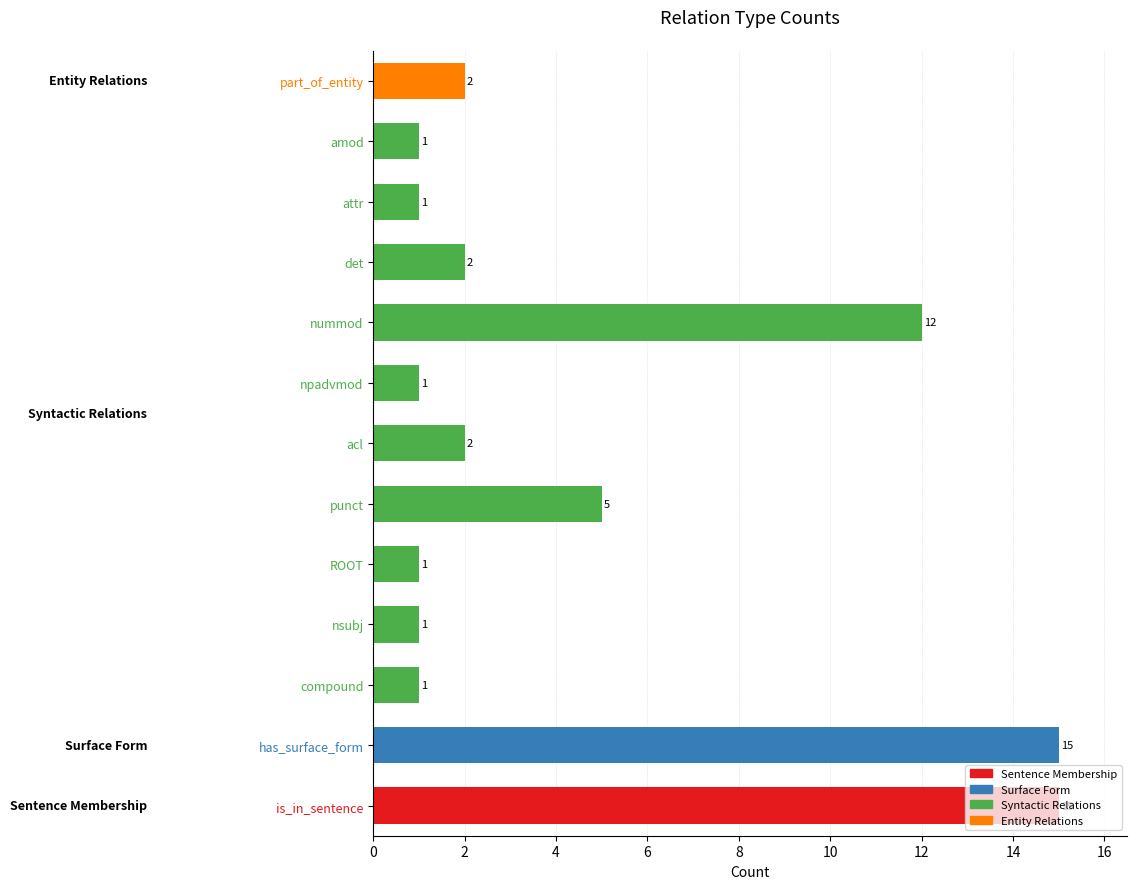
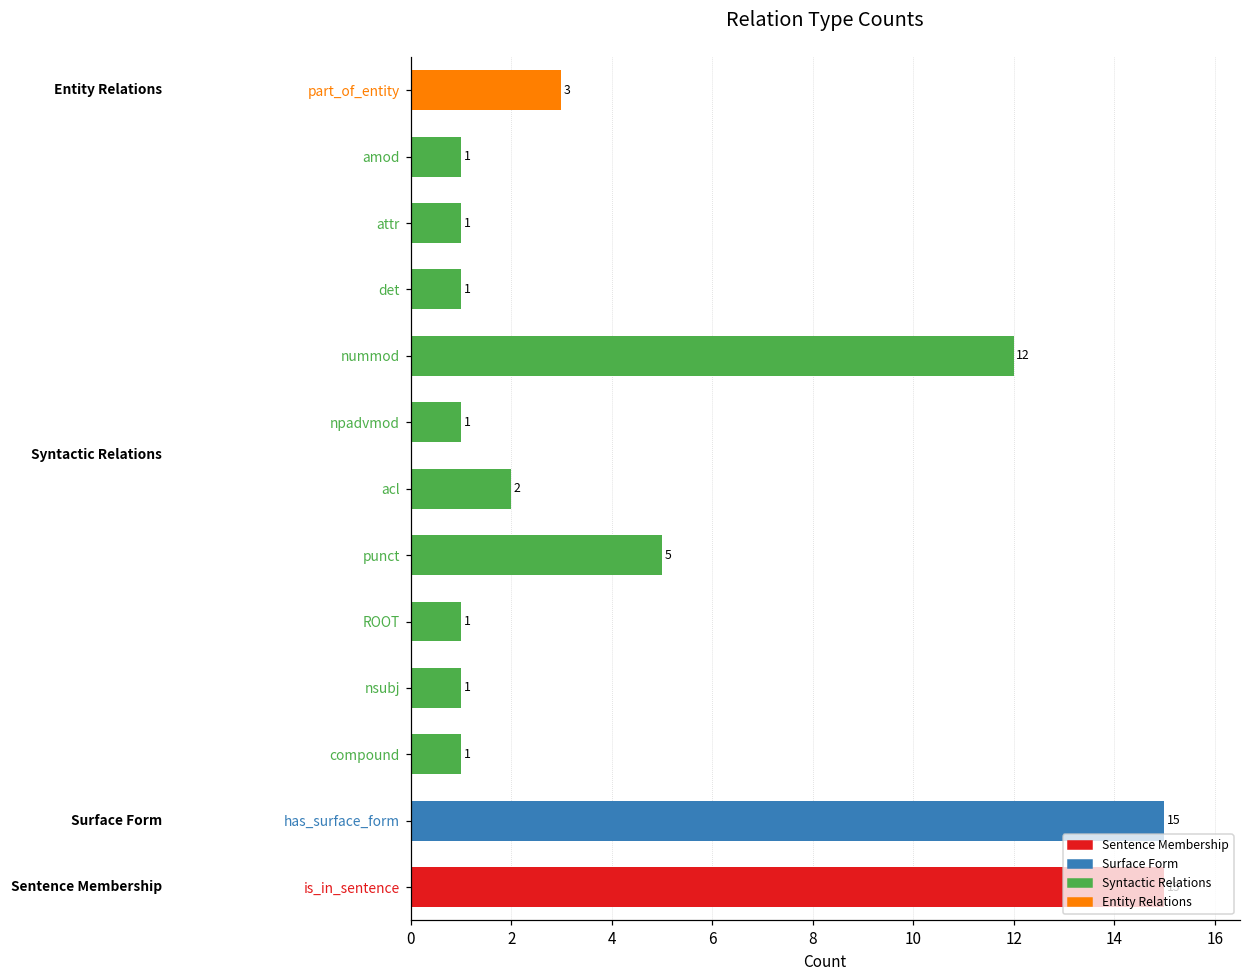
  {
-   "part_of_entity": 2,
+   "part_of_entity": 3,
    "amod": 1,
    "attr": 1,
-   "det": 2,
+   "det": 1,
    "nummod": 12,
    "npadvmod": 1,
    "acl": 2,
    "punct": 5,
    "ROOT": 1,
    "nsubj": 1,
    "compound": 1,
    "has_surface_form": 15
  }
